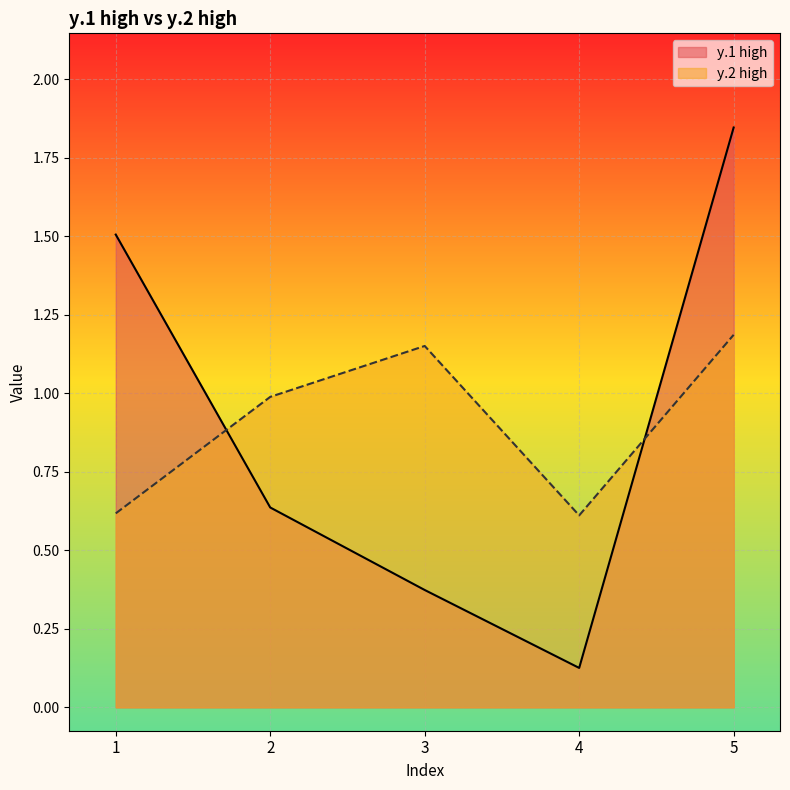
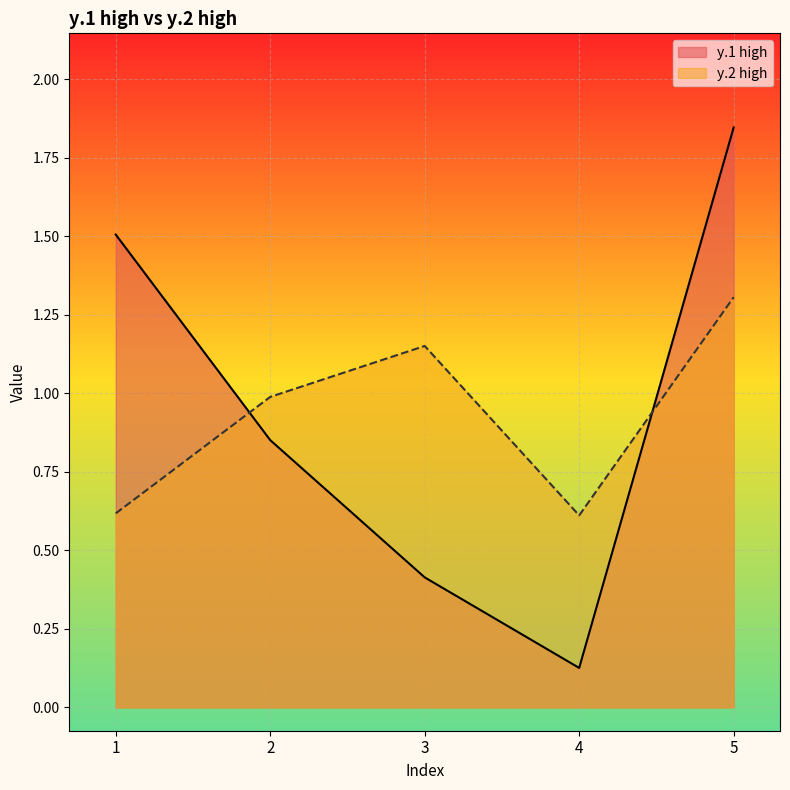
  {
    "y.1 high": {
      "1": 1.51,
-     "2": 0.64,
-     "3": 0.37,
+     "2": 0.85,
+     "3": 0.41,
      "4": 0.13,
      "5": 1.85
    },
    "y.2 high": {
      "1": 0.62,
      "2": 0.99,
      "3": 1.15,
      "4": 0.61,
-     "5": 1.19
+     "5": 1.31
    }
  }
